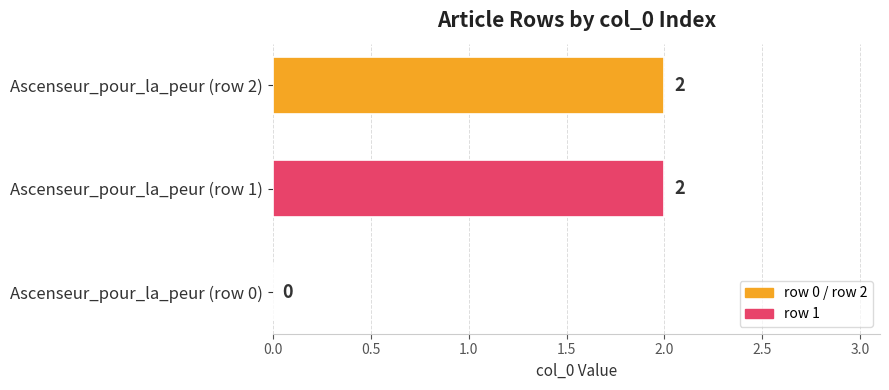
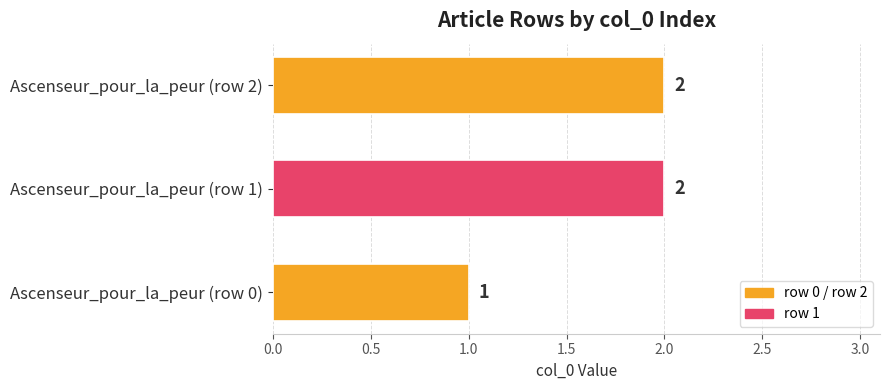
  {
    "Ascenseur_pour_la_peur (row 2)": 2,
    "Ascenseur_pour_la_peur (row 1)": 2,
-   "Ascenseur_pour_la_peur (row 0)": 0
+   "Ascenseur_pour_la_peur (row 0)": 1
  }
